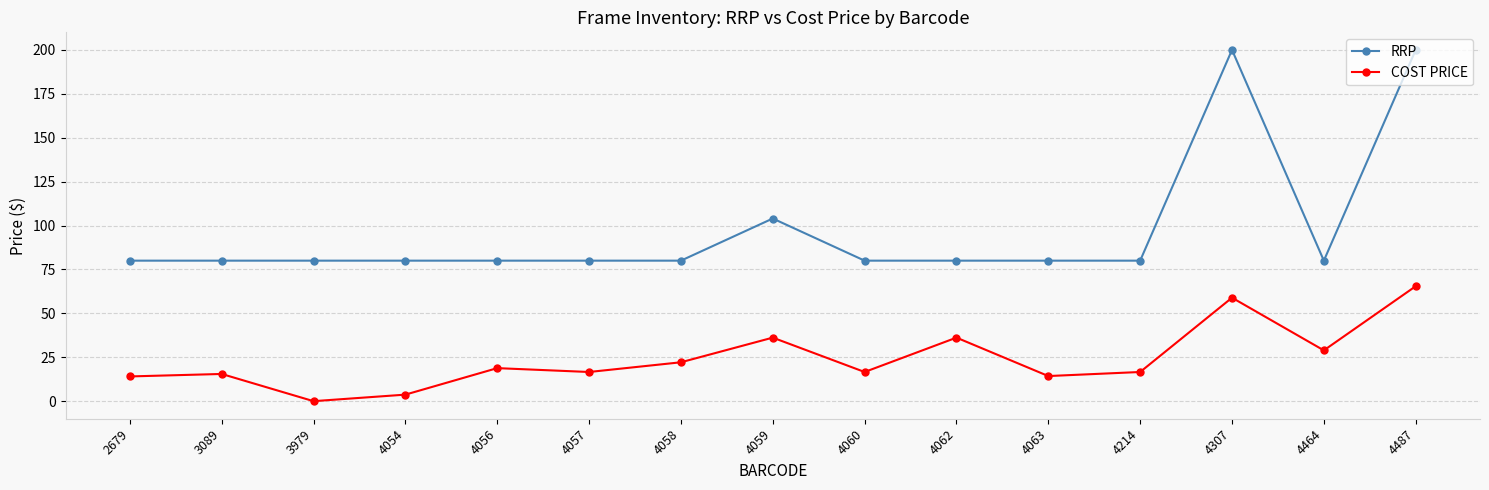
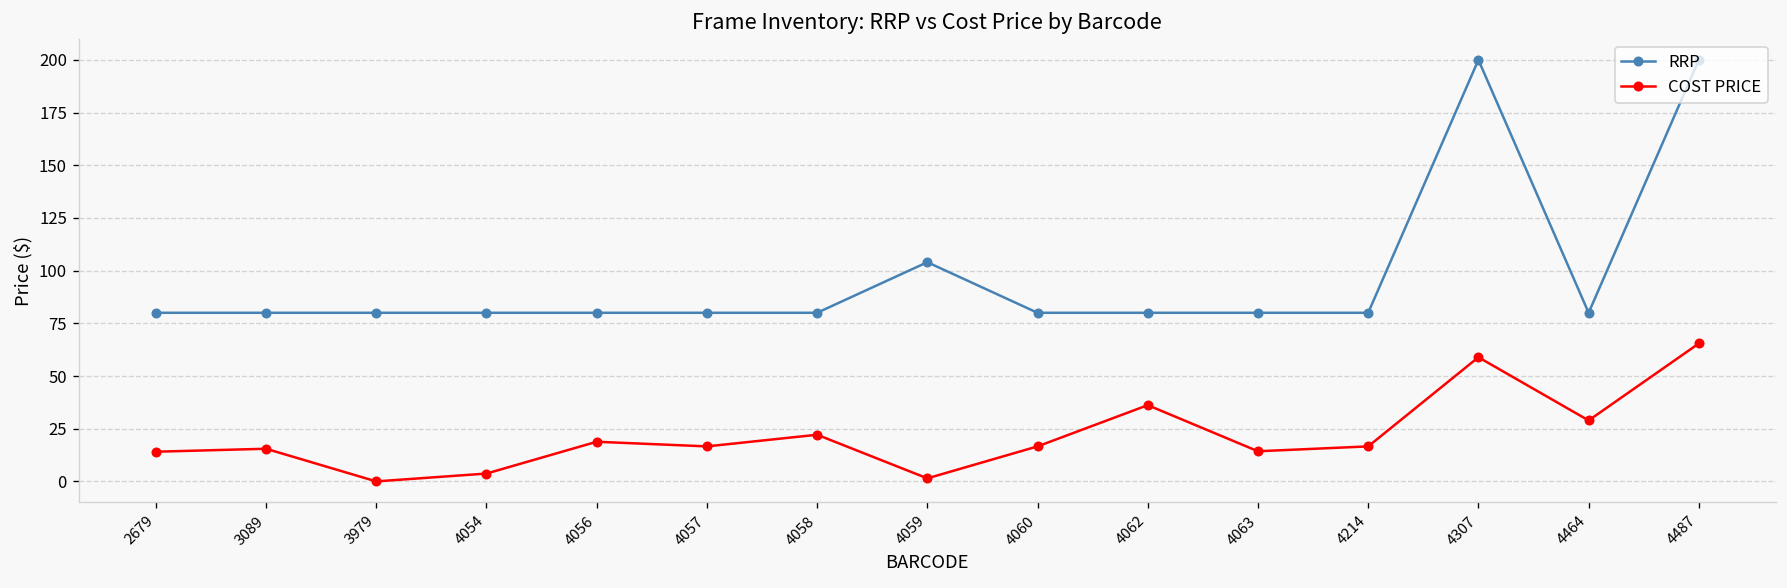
  {
    "RRP": {
      "2679": 80,
      "3089": 80,
      "3979": 80,
      "4054": 80,
      "4056": 80,
      "4057": 80,
      "4058": 80,
      "4059": 104,
      "4060": 80,
      "4062": 80,
      "4063": 80,
      "4214": 80,
      "4307": 200,
      "4464": 80
    },
    "COST PRICE": {
      "2679": 14,
      "3089": 15,
      "3979": 0,
      "4054": 4,
      "4056": 19,
      "4057": 17,
      "4058": 22,
-     "4059": 36,
+     "4059": 1,
      "4060": 17,
      "4062": 36,
      "4063": 14,
      "4214": 17,
      "4307": 59,
      "4464": 29,
      "4487": 65
    }
  }
